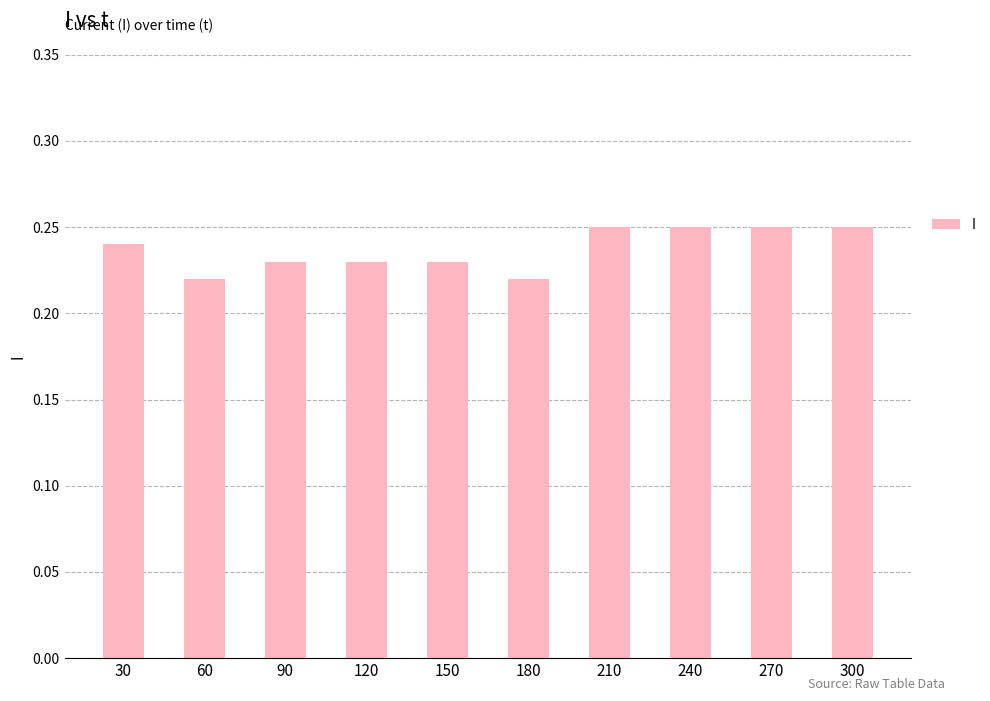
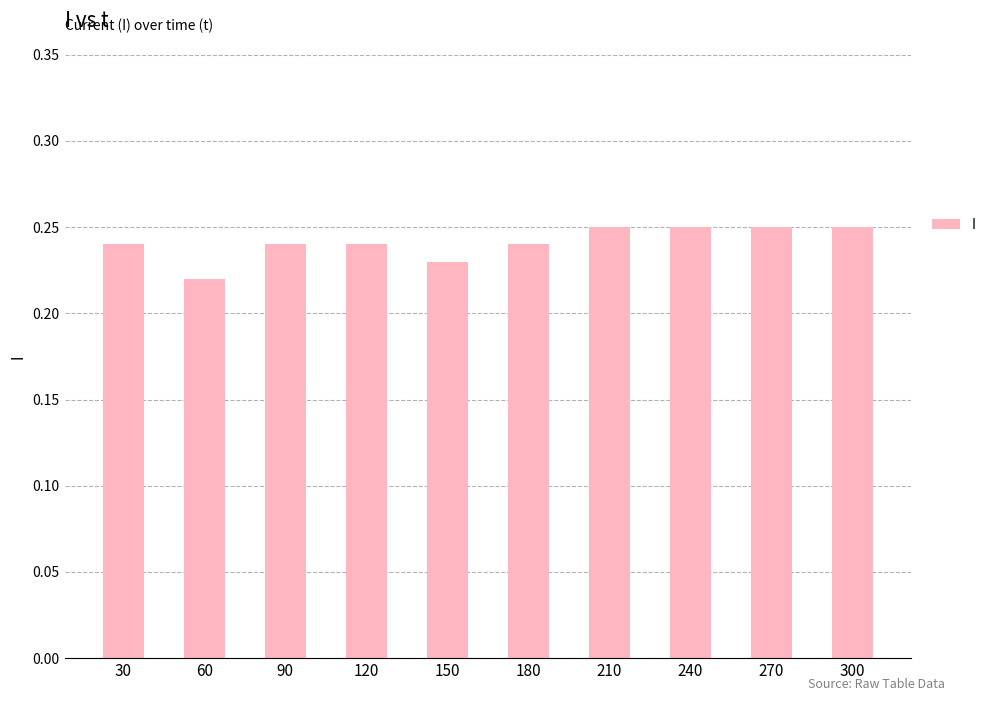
  {
    "30": 0.24,
    "60": 0.22,
-   "90": 0.23,
-   "120": 0.23,
+   "90": 0.24,
+   "120": 0.24,
    "150": 0.23,
-   "180": 0.22,
+   "180": 0.24,
    "210": 0.25,
    "240": 0.25,
    "270": 0.25,
    "300": 0.25
  }
